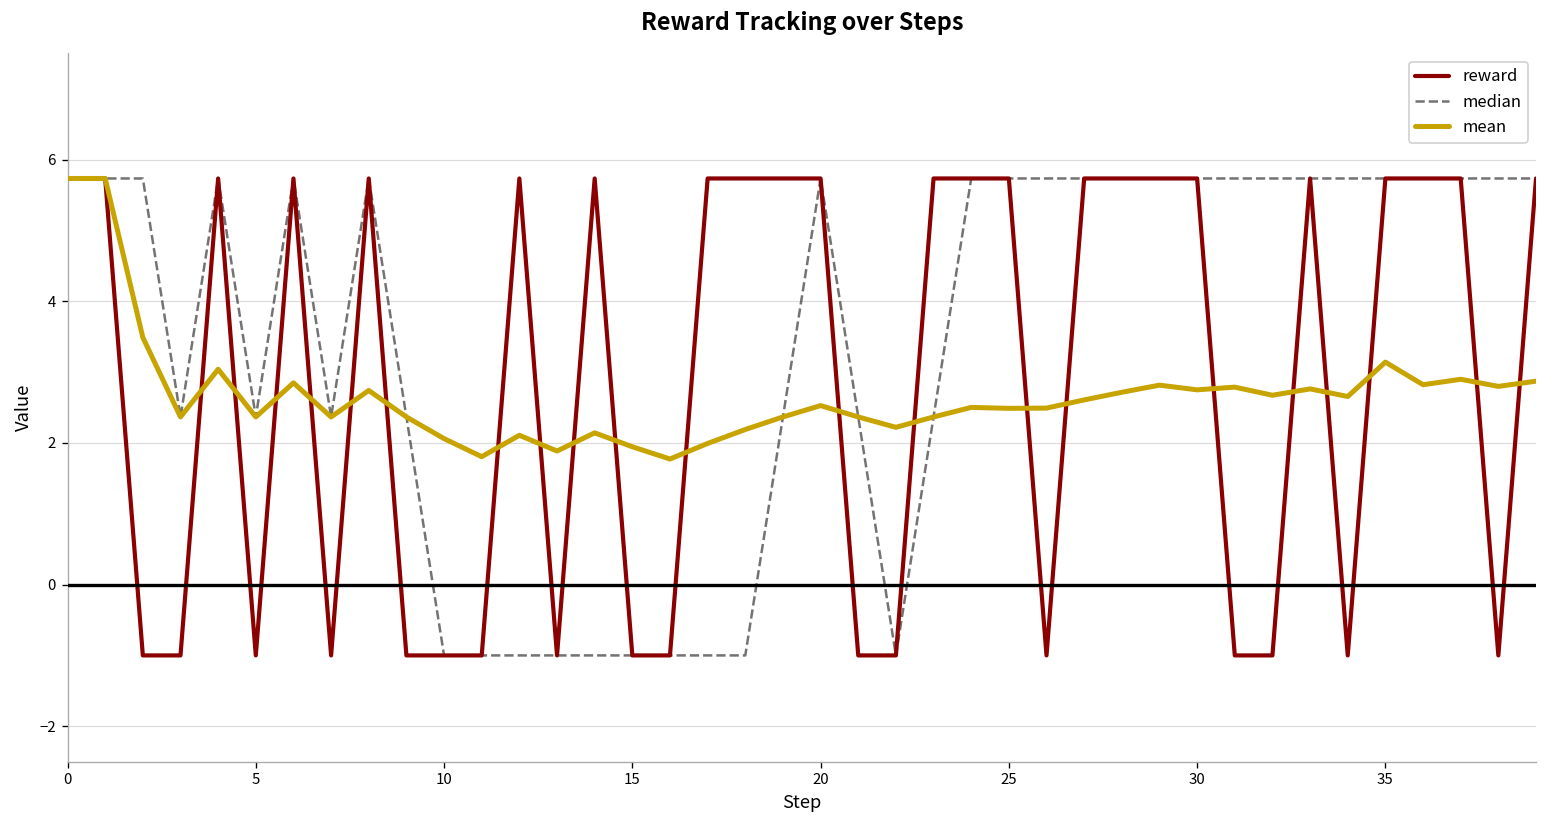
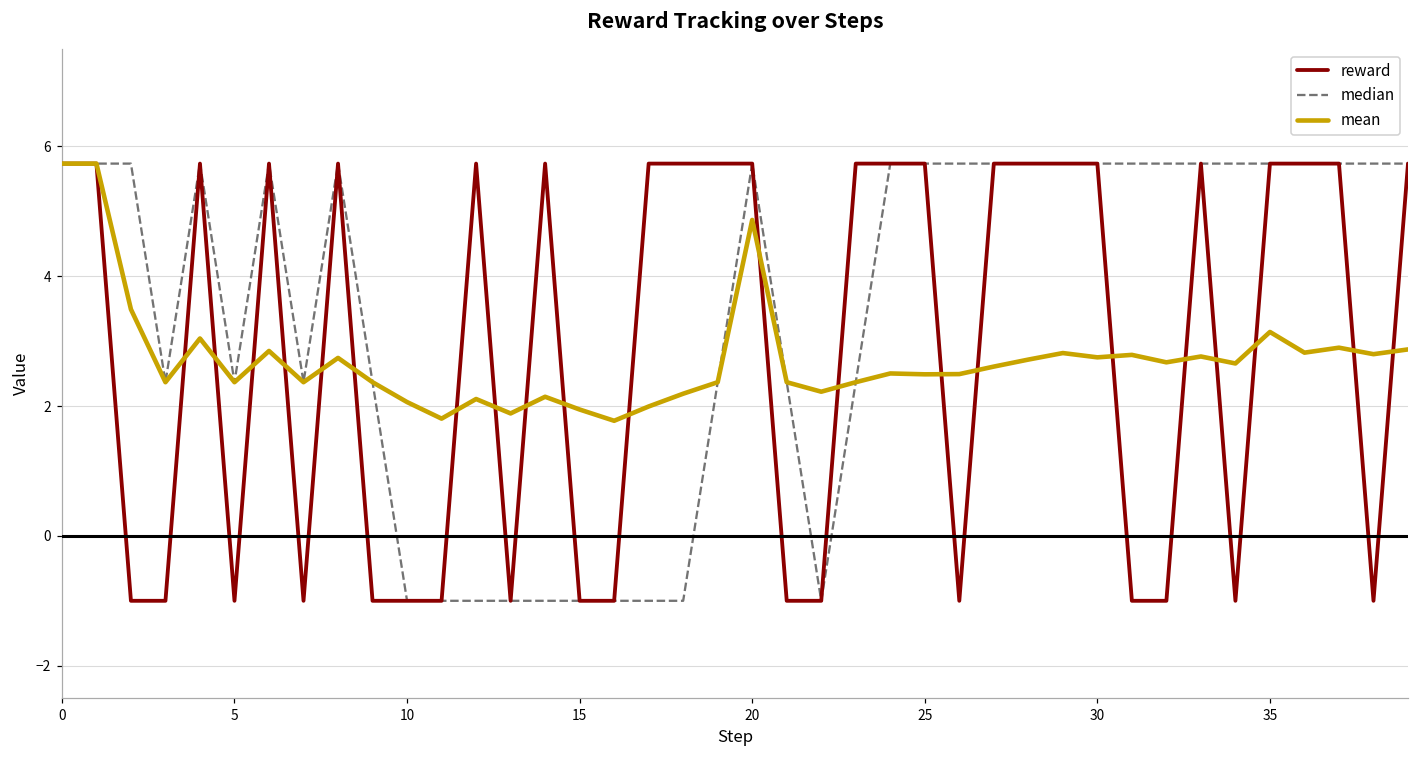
  {
    "reward": {
      "5": -1.0
    },
    "mean": {
      "10": 2.1,
      "15": 1.9,
-     "20": 2.5,
+     "20": 4.9,
      "25": 2.5,
      "30": 2.7,
      "35": 3.1
    }
  }
